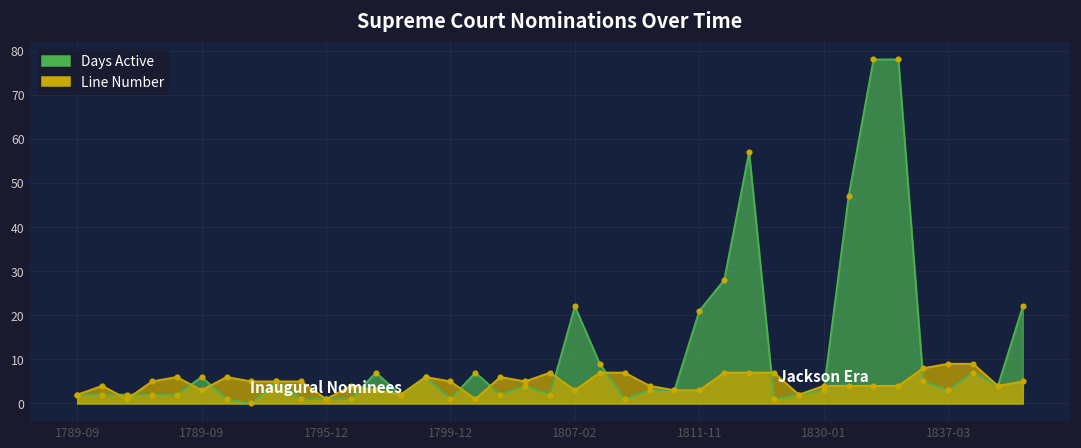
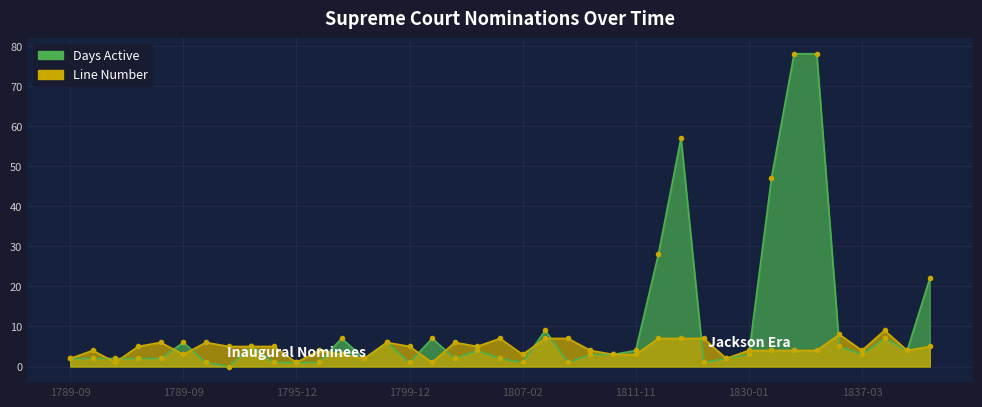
  {
    "Days Active": {
      "1799-12": 1,
-     "1807-02": 22,
-     "1811-11": 21,
+     "1807-02": 1,
+     "1811-11": 4,
      "1830-01": 3,
      "1837-03": 3
    },
    "Line Number": {
      "1799-12": 5,
      "1807-02": 3,
      "1811-11": 3,
      "1830-01": 4,
-     "1837-03": 9
+     "1837-03": 4
    }
  }
